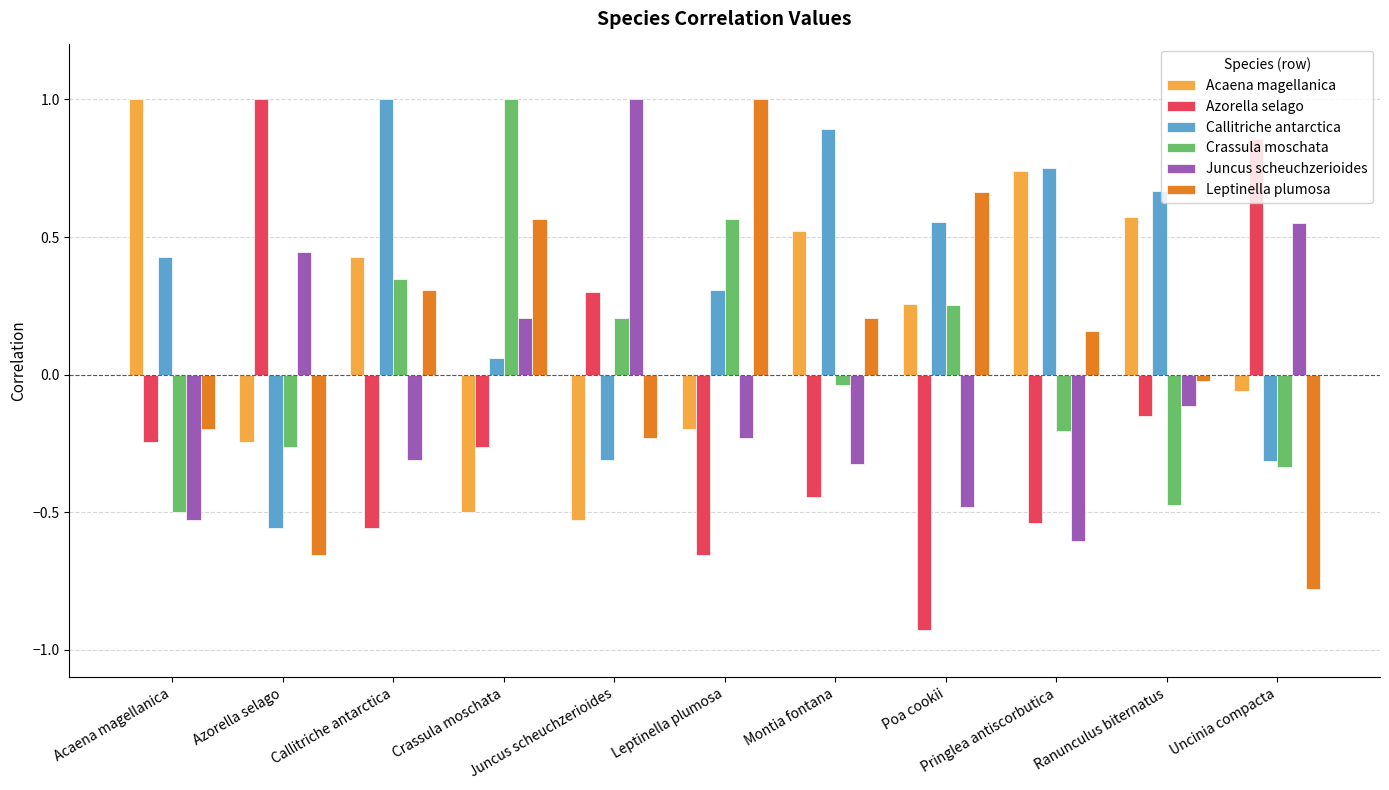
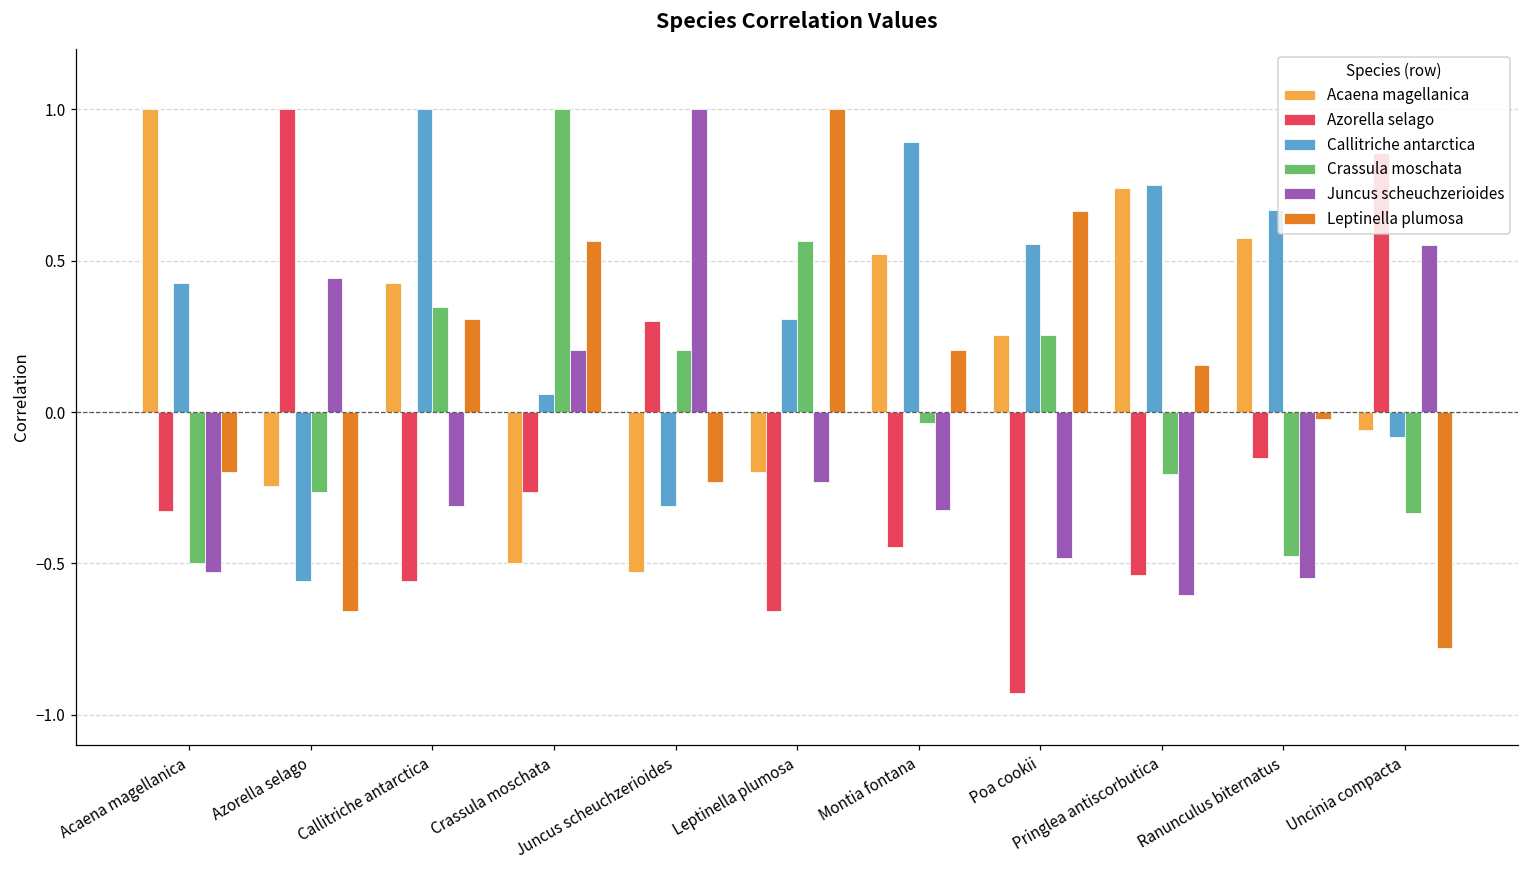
  {
    "Azorella selago": {
-     "Acaena magellanica": -0.25,
+     "Acaena magellanica": -0.33,
      "Azorella selago": 1.00,
      "Callitriche antarctica": -0.56,
      "Crassula moschata": -0.26,
      "Juncus scheuchzerioides": 0.30,
      "Leptinella plumosa": -0.66,
      "Montia fontana": -0.44,
      "Poa cookii": -0.93,
      "Pringlea antiscorbutica": -0.54,
      "Ranunculus biternatus": -0.15
    },
    "Callitriche antarctica": {
      "Acaena magellanica": 0.43,
      "Azorella selago": -0.56,
      "Callitriche antarctica": 1.00,
      "Crassula moschata": 0.06,
      "Juncus scheuchzerioides": -0.31,
      "Leptinella plumosa": 0.31,
      "Montia fontana": 0.89,
      "Poa cookii": 0.55,
      "Pringlea antiscorbutica": 0.75,
      "Ranunculus biternatus": 0.67,
-     "Uncinia compacta": -0.31
+     "Uncinia compacta": -0.08
    },
    "Crassula moschata": {
      "Acaena magellanica": -0.50,
      "Azorella selago": -0.26,
      "Callitriche antarctica": 0.35,
      "Crassula moschata": 1.00,
      "Juncus scheuchzerioides": 0.21,
      "Leptinella plumosa": 0.57,
      "Montia fontana": -0.04,
      "Poa cookii": 0.25,
      "Pringlea antiscorbutica": -0.20,
      "Ranunculus biternatus": -0.47,
      "Uncinia compacta": -0.33
    },
    "Juncus scheuchzerioides": {
      "Acaena magellanica": -0.53,
      "Azorella selago": 0.44,
      "Callitriche antarctica": -0.31,
      "Crassula moschata": 0.21,
      "Juncus scheuchzerioides": 1.00,
      "Leptinella plumosa": -0.23,
      "Montia fontana": -0.32,
      "Poa cookii": -0.48,
      "Pringlea antiscorbutica": -0.60,
-     "Ranunculus biternatus": -0.11,
+     "Ranunculus biternatus": -0.55,
      "Uncinia compacta": 0.55
    }
  }
